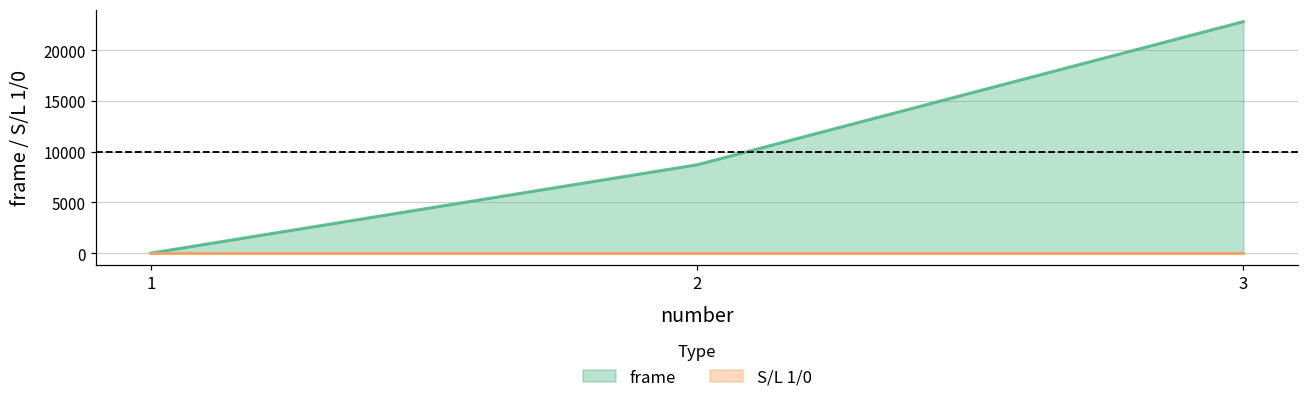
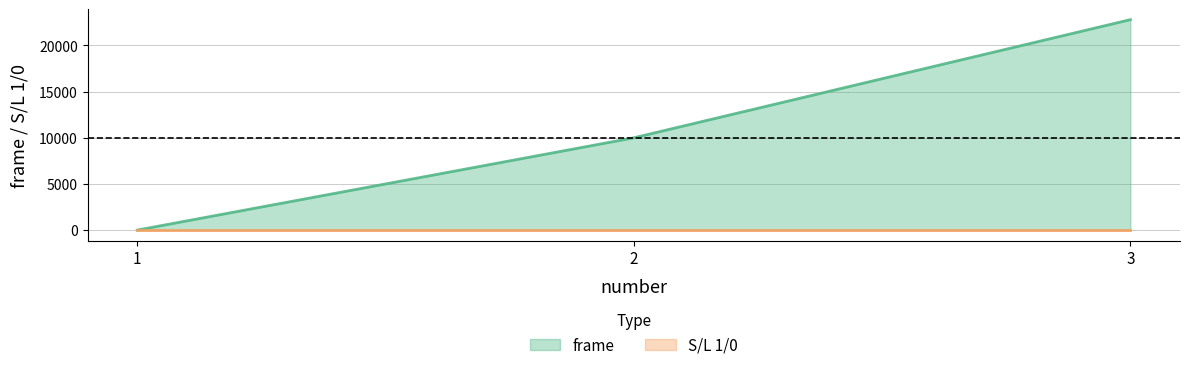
  {
    "frame": {
-     "2": 9000,
+     "2": 10000,
      "3": 23000
    },
    "S/L 1/0": {
      "2": 0,
      "3": 0
    }
  }
